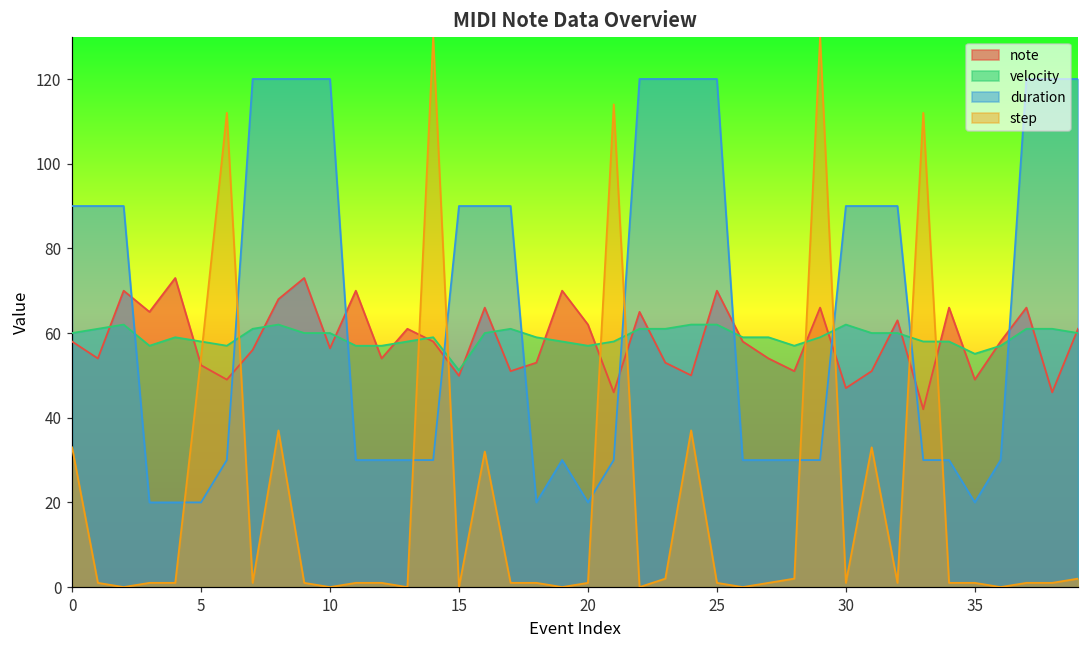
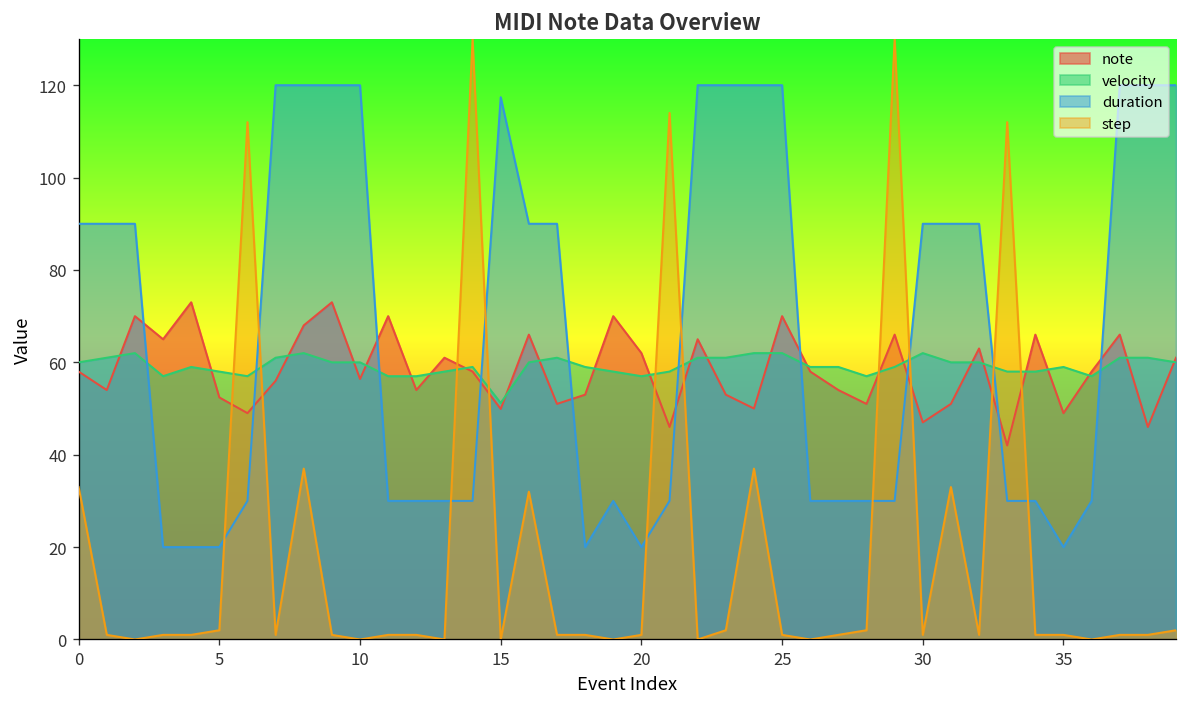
  {
    "note": {
      "0": 58,
      "5": 52,
      "10": 56,
      "15": 50,
      "20": 62,
      "25": 70,
      "30": 47,
      "35": 49
    },
    "velocity": {
      "0": 60,
      "5": 58,
      "10": 60,
      "15": 51,
      "20": 57,
      "25": 62,
      "30": 62,
-     "35": 55
+     "35": 59
    },
    "duration": {
      "0": 90,
      "5": 20,
      "10": 120,
-     "15": 90,
+     "15": 117,
      "20": 20,
      "25": 120,
      "30": 90,
      "35": 20
    },
    "step": {
      "0": 33,
-     "5": 54,
+     "5": 2,
      "10": 0,
      "15": 0,
      "20": 1,
      "25": 1,
      "30": 1,
      "35": 1
    }
  }
